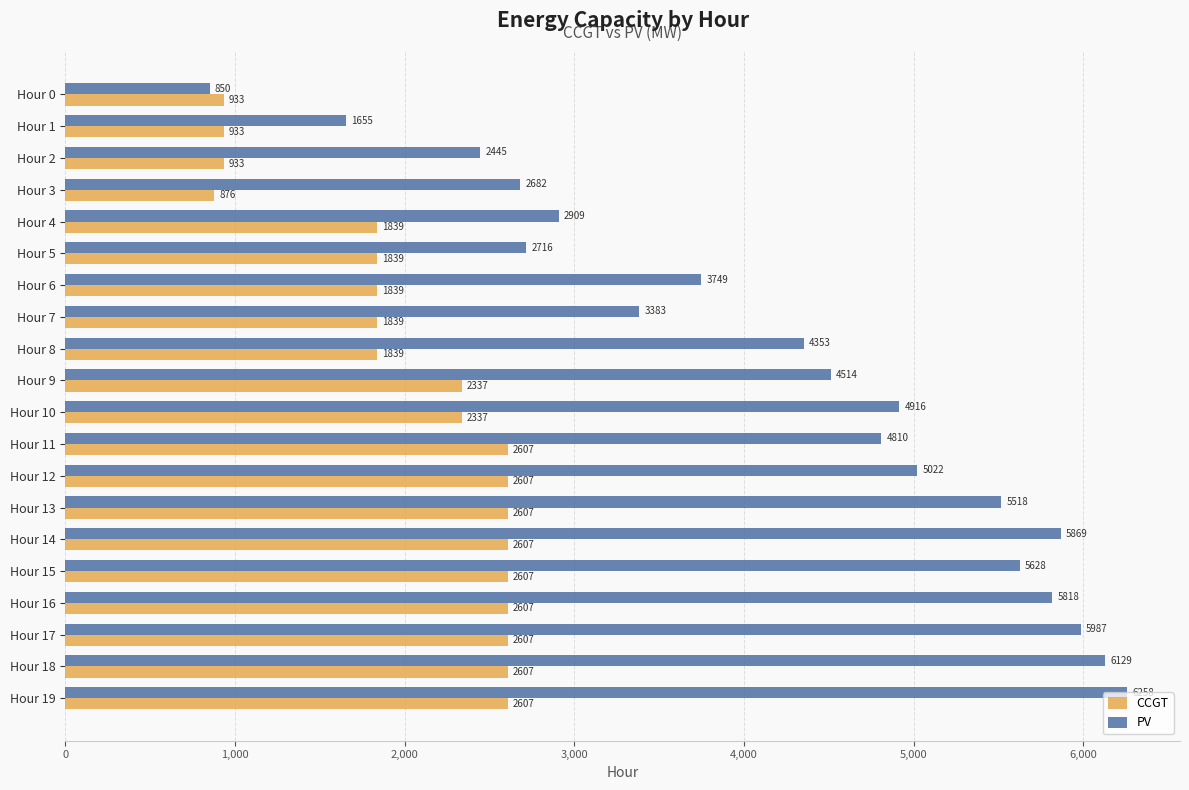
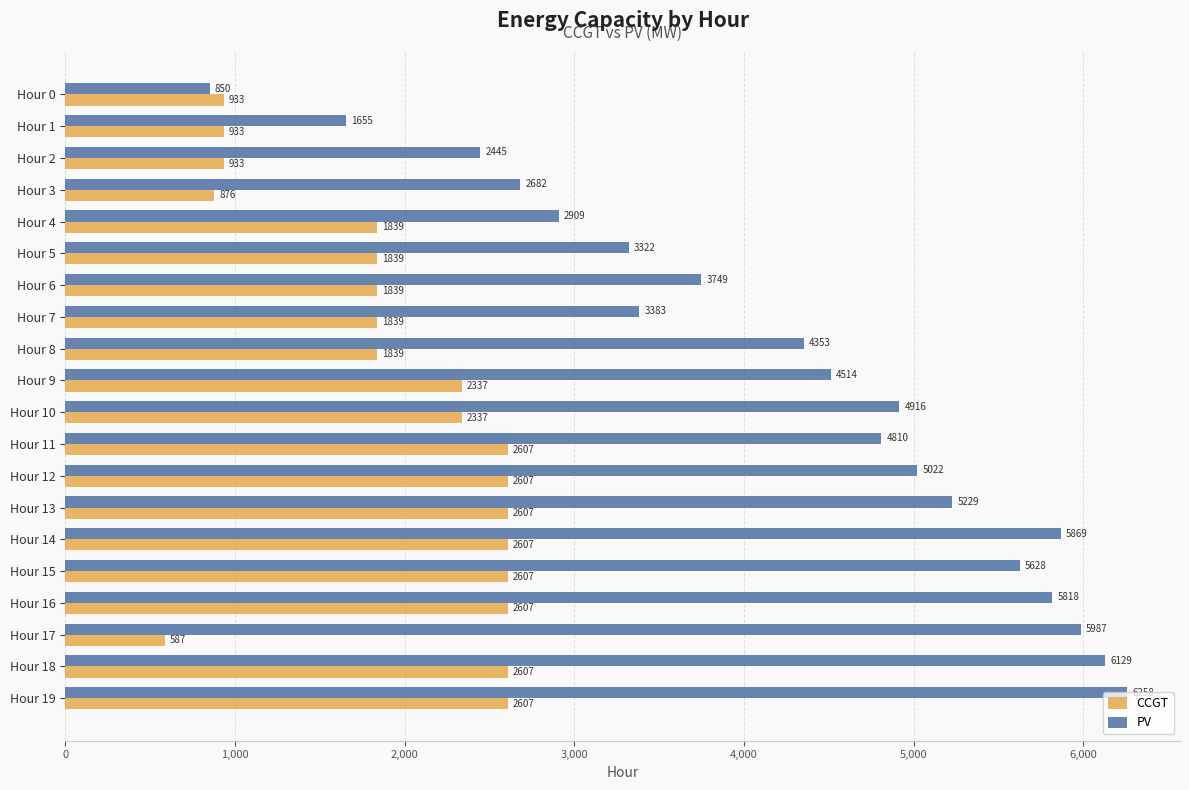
  {
    "CCGT": {
      "Hour 0": 933,
      "Hour 1": 933,
      "Hour 2": 933,
      "Hour 3": 876,
      "Hour 4": 1839,
      "Hour 5": 1839,
      "Hour 6": 1839,
      "Hour 7": 1839,
      "Hour 8": 1839,
      "Hour 9": 2337,
      "Hour 10": 2337,
      "Hour 11": 2607,
      "Hour 12": 2607,
      "Hour 13": 2607,
      "Hour 14": 2607,
      "Hour 15": 2607,
      "Hour 16": 2607,
-     "Hour 17": 2607,
+     "Hour 17": 587,
      "Hour 18": 2607,
      "Hour 19": 2607
    },
    "PV": {
      "Hour 0": 850,
      "Hour 1": 1655,
      "Hour 2": 2445,
      "Hour 3": 2682,
      "Hour 4": 2909,
-     "Hour 5": 2716,
+     "Hour 5": 3322,
      "Hour 6": 3749,
      "Hour 7": 3383,
      "Hour 8": 4353,
      "Hour 9": 4514,
      "Hour 10": 4916,
      "Hour 11": 4810,
      "Hour 12": 5022,
-     "Hour 13": 5518,
+     "Hour 13": 5229,
      "Hour 14": 5869,
      "Hour 15": 5628,
      "Hour 16": 5818,
      "Hour 17": 5987,
      "Hour 18": 6129
    }
  }
